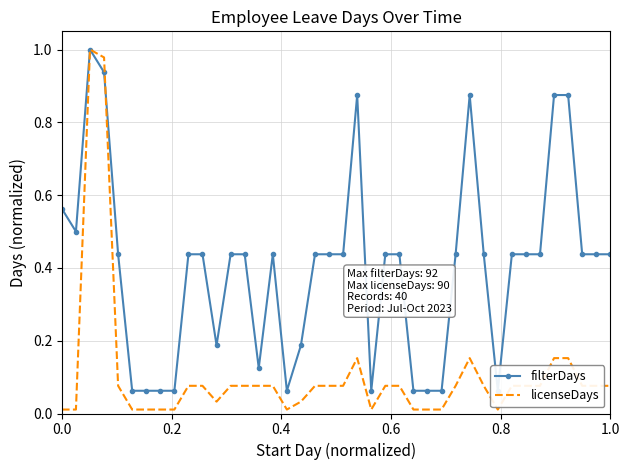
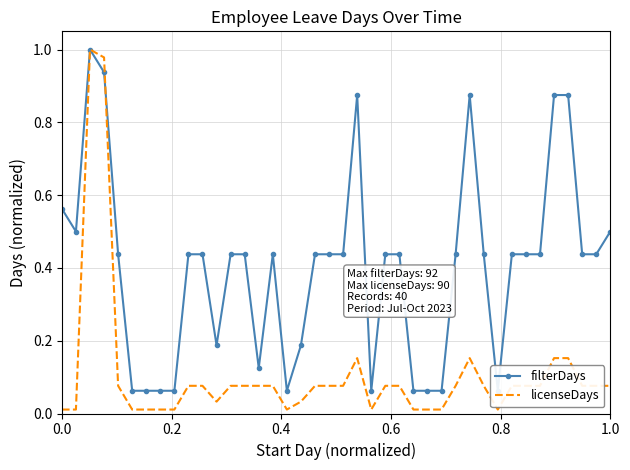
  {
    "filterDays": {
      "0.0": 0.56,
-     "1.0": 0.44
+     "1.0": 0.50
    },
    "licenseDays": {
      "0.0": 0.01,
      "1.0": 0.08
    }
  }
